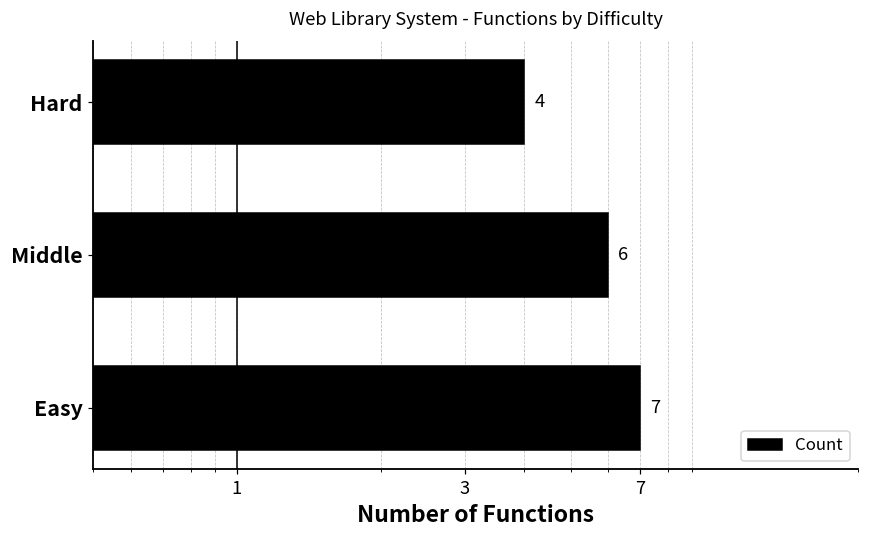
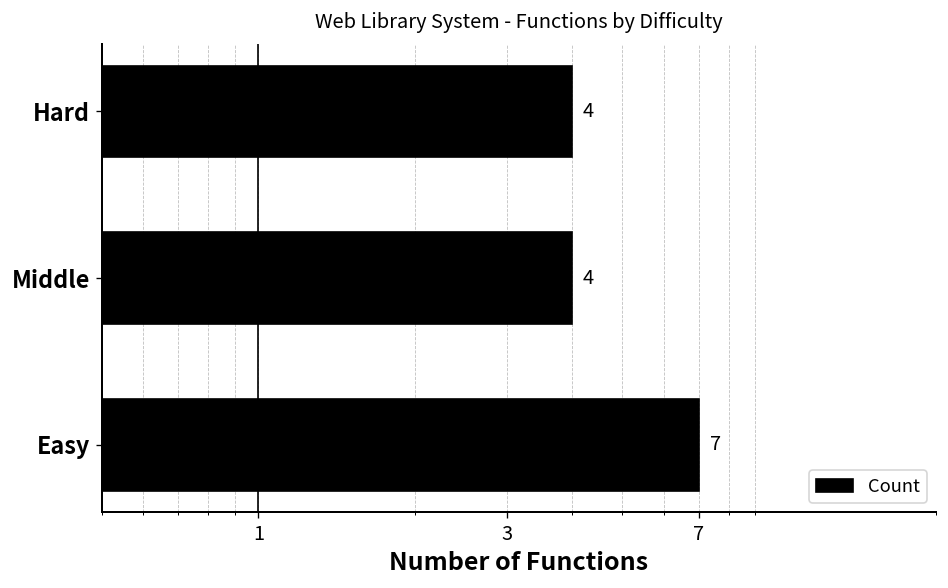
  {
    "Hard": 4,
-   "Middle": 6,
+   "Middle": 4,
    "Easy": 7
  }
